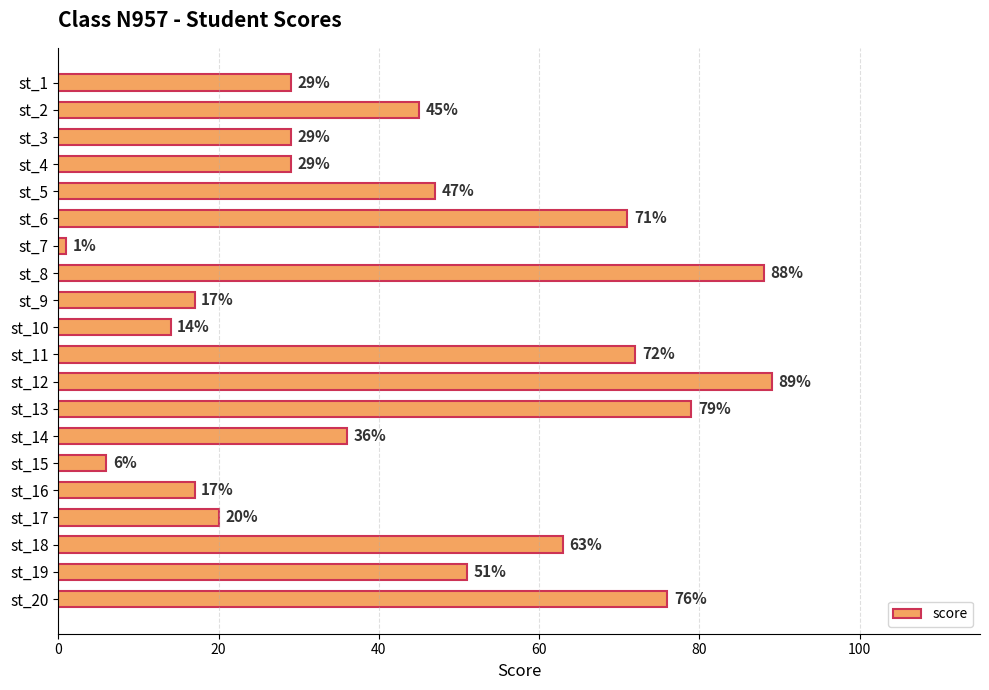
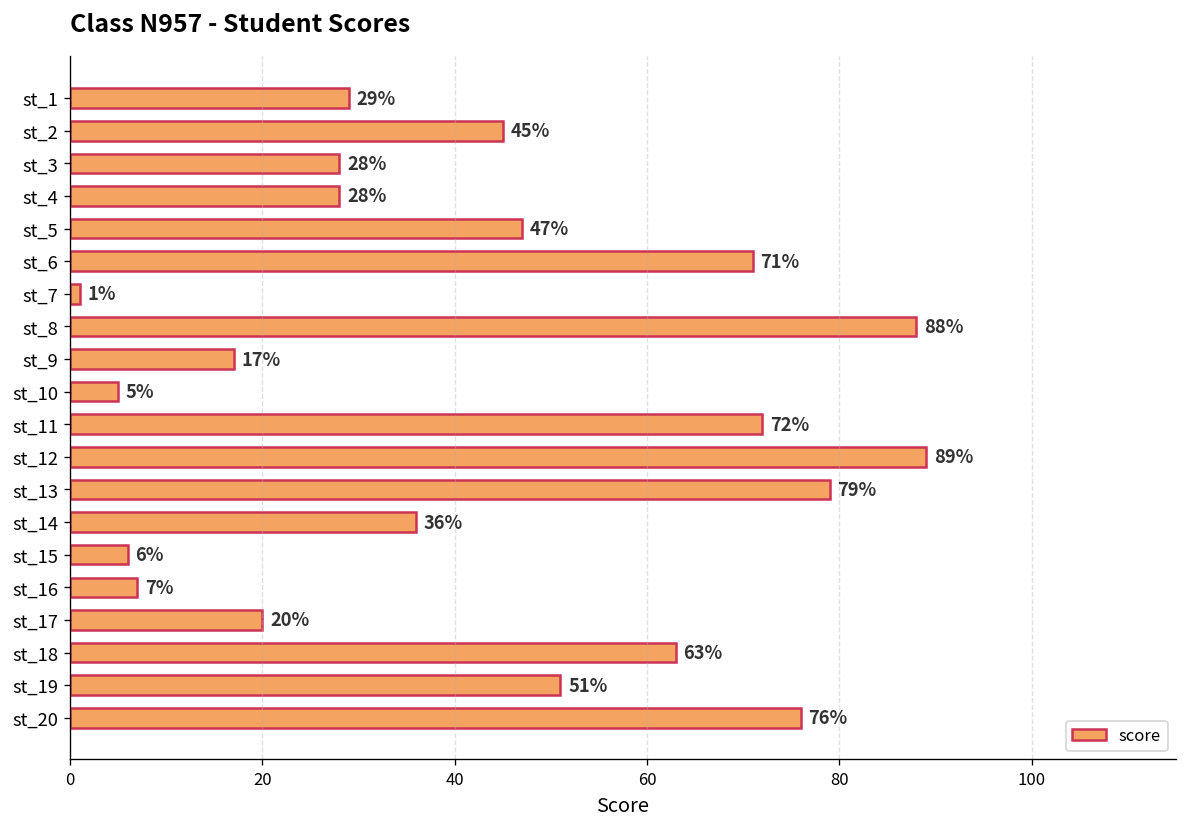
  {
    "st_1": "29%",
    "st_2": "45%",
-   "st_3": "29%",
-   "st_4": "29%",
+   "st_3": "28%",
+   "st_4": "28%",
    "st_5": "47%",
    "st_6": "71%",
    "st_7": "1%",
    "st_8": "88%",
    "st_9": "17%",
-   "st_10": "14%",
+   "st_10": "5%",
    "st_11": "72%",
    "st_12": "89%",
    "st_13": "79%",
    "st_14": "36%",
    "st_15": "6%",
-   "st_16": "17%",
+   "st_16": "7%",
    "st_17": "20%",
    "st_18": "63%",
    "st_19": "51%",
    "st_20": "76%"
  }
